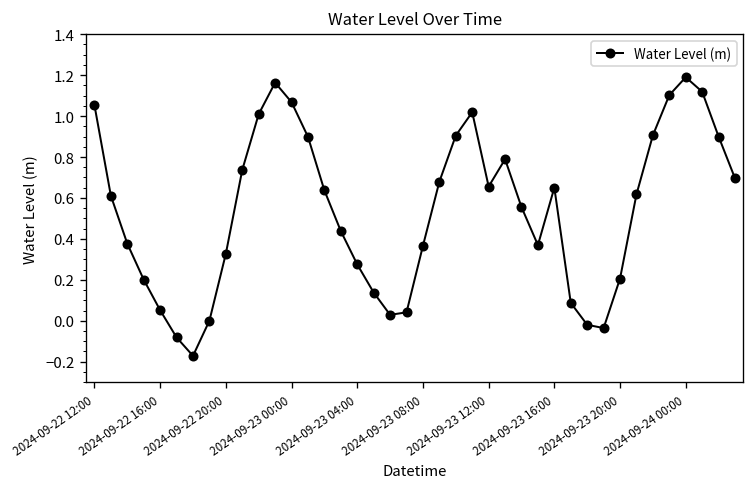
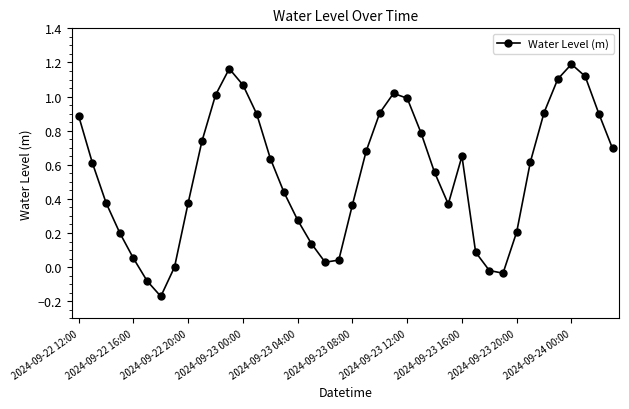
  {
-   "2024-09-22 12:00": 1.05,
+   "2024-09-22 12:00": 0.89,
    "2024-09-22 16:00": 0.05,
-   "2024-09-22 20:00": 0.33,
+   "2024-09-22 20:00": 0.38,
    "2024-09-23 00:00": 1.07,
    "2024-09-23 04:00": 0.28,
    "2024-09-23 08:00": 0.37,
-   "2024-09-23 12:00": 0.66,
+   "2024-09-23 12:00": 0.99,
    "2024-09-23 16:00": 0.65,
    "2024-09-23 20:00": 0.21,
    "2024-09-24 00:00": 1.19
  }
